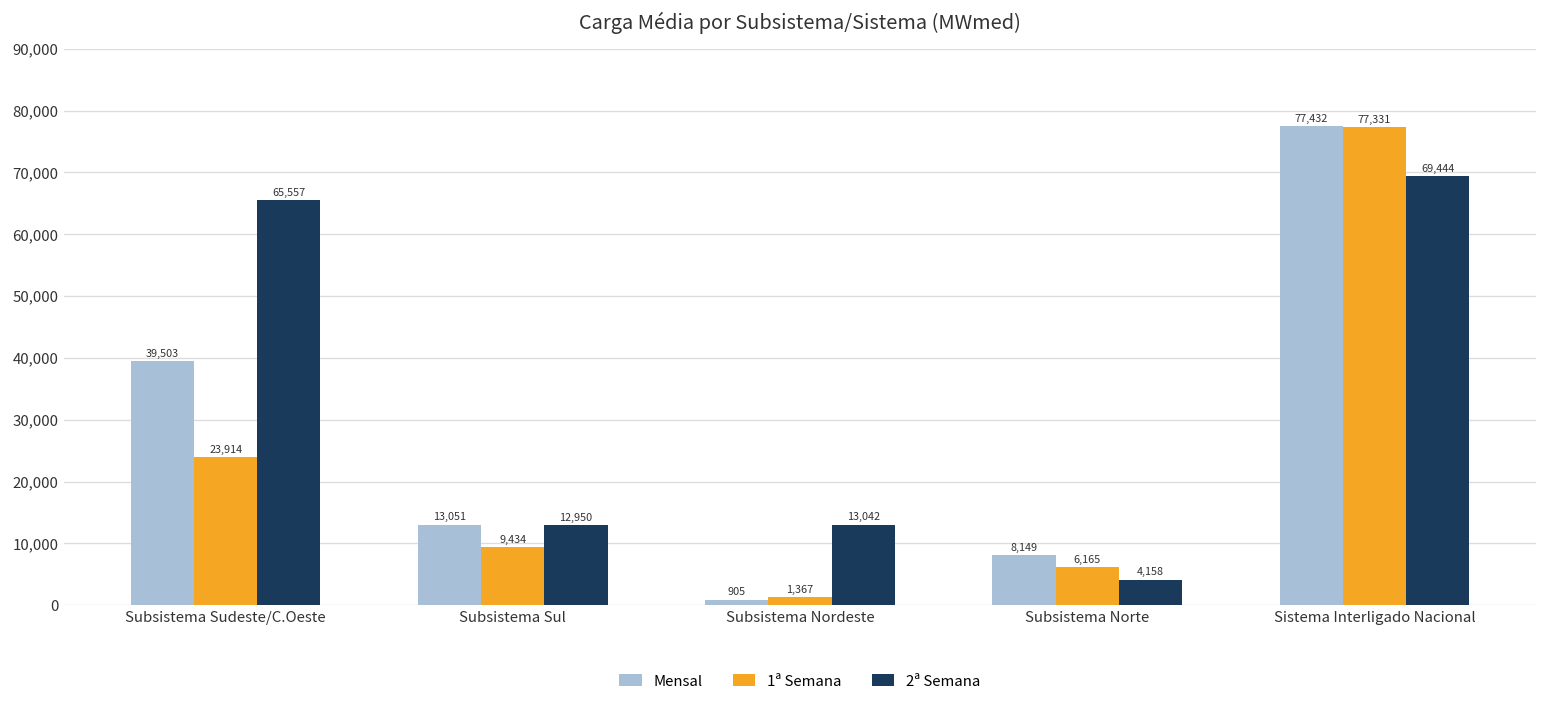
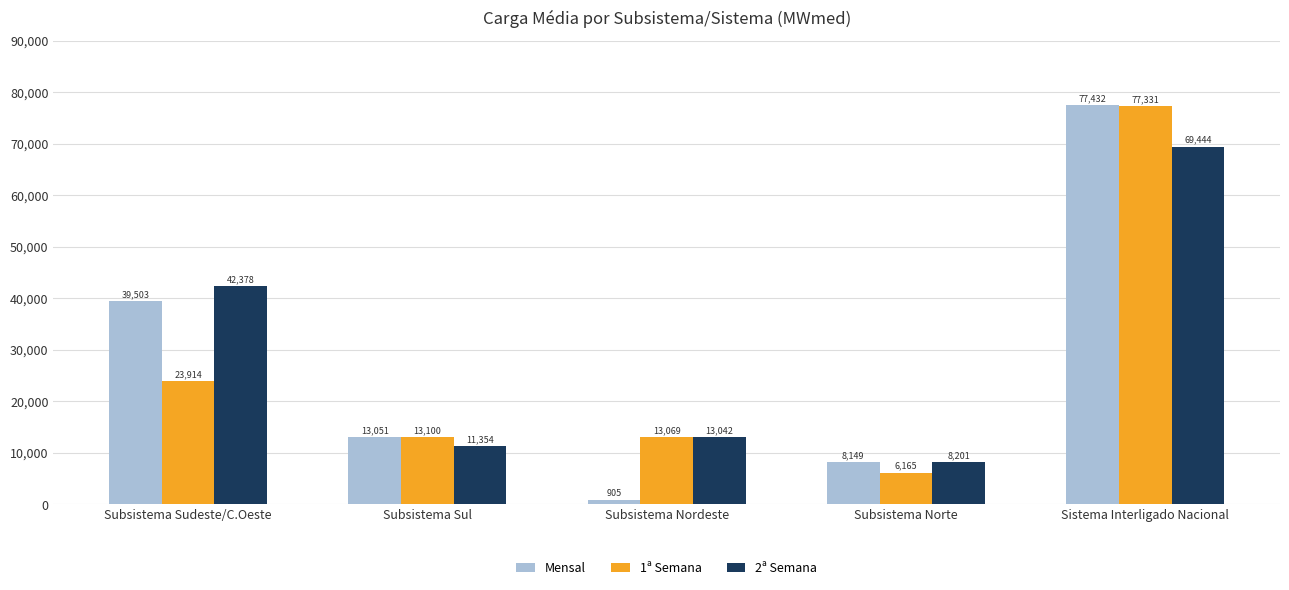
  {
    "Mensal": {
      "Subsistema Sudeste/C.Oeste": "39,503",
      "Subsistema Sul": "13,051",
      "Subsistema Nordeste": "905",
      "Subsistema Norte": "8,149",
      "Sistema Interligado Nacional": "77,432"
    },
    "1ª Semana": {
      "Subsistema Sudeste/C.Oeste": "23,914",
-     "Subsistema Sul": "9,434",
-     "Subsistema Nordeste": "1,367",
+     "Subsistema Sul": "13,100",
+     "Subsistema Nordeste": "13,069",
      "Subsistema Norte": "6,165",
      "Sistema Interligado Nacional": "77,331"
    },
    "2ª Semana": {
-     "Subsistema Sudeste/C.Oeste": "65,557",
-     "Subsistema Sul": "12,950",
+     "Subsistema Sudeste/C.Oeste": "42,378",
+     "Subsistema Sul": "11,354",
      "Subsistema Nordeste": "13,042",
-     "Subsistema Norte": "4,158",
+     "Subsistema Norte": "8,201",
      "Sistema Interligado Nacional": "69,444"
    }
  }
